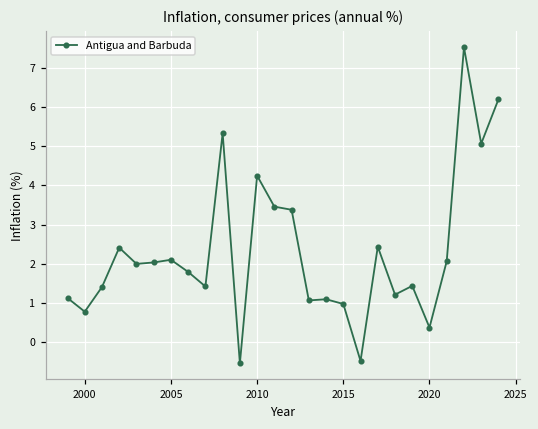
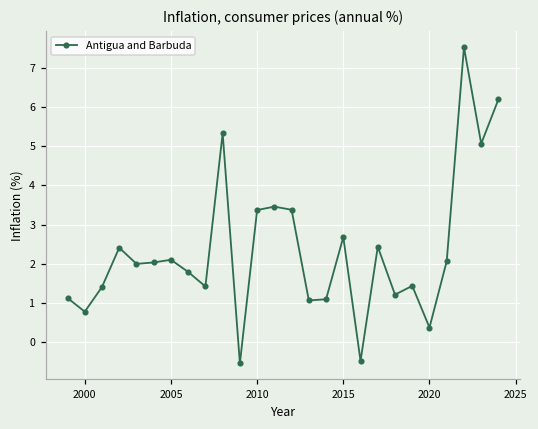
  {
    "2000": 0.8,
    "2005": 2.1,
-   "2010": 4.2,
-   "2015": 1.0,
+   "2010": 3.4,
+   "2015": 2.7,
    "2020": 0.4
  }
